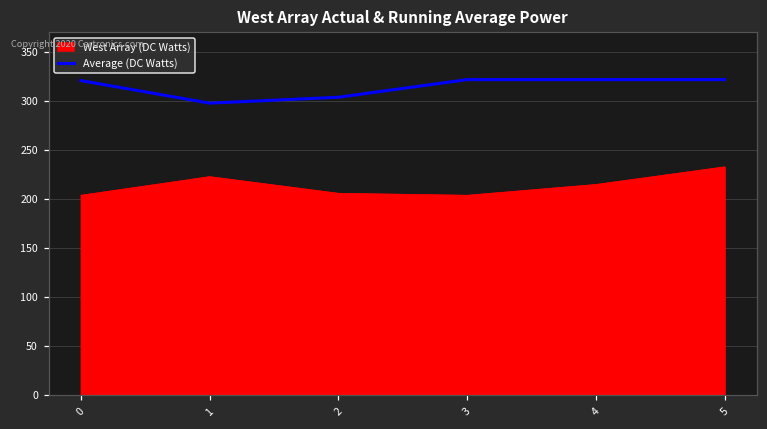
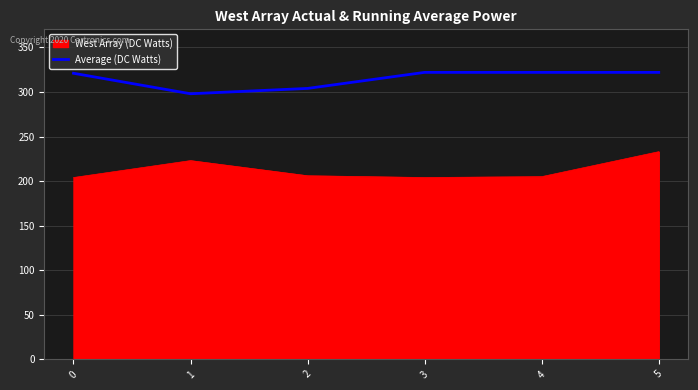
  {
    "West Array (DC Watts)": {
      "0": 200,
      "1": 220,
      "2": 210,
      "3": 200,
-     "4": 220,
+     "4": 210,
      "5": 230
    },
    "Average (DC Watts)": {
      "0": 320,
      "1": 300,
      "2": 300,
      "3": 320,
      "4": 320,
      "5": 320
    }
  }
